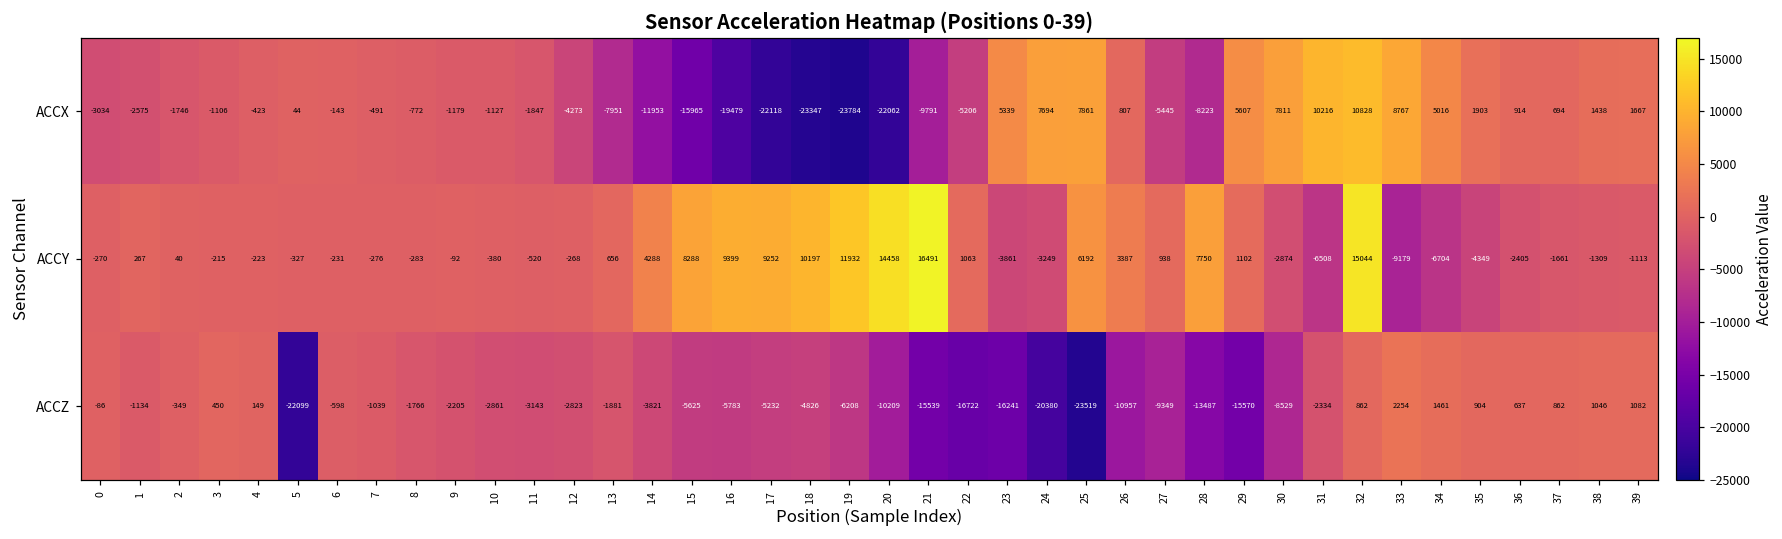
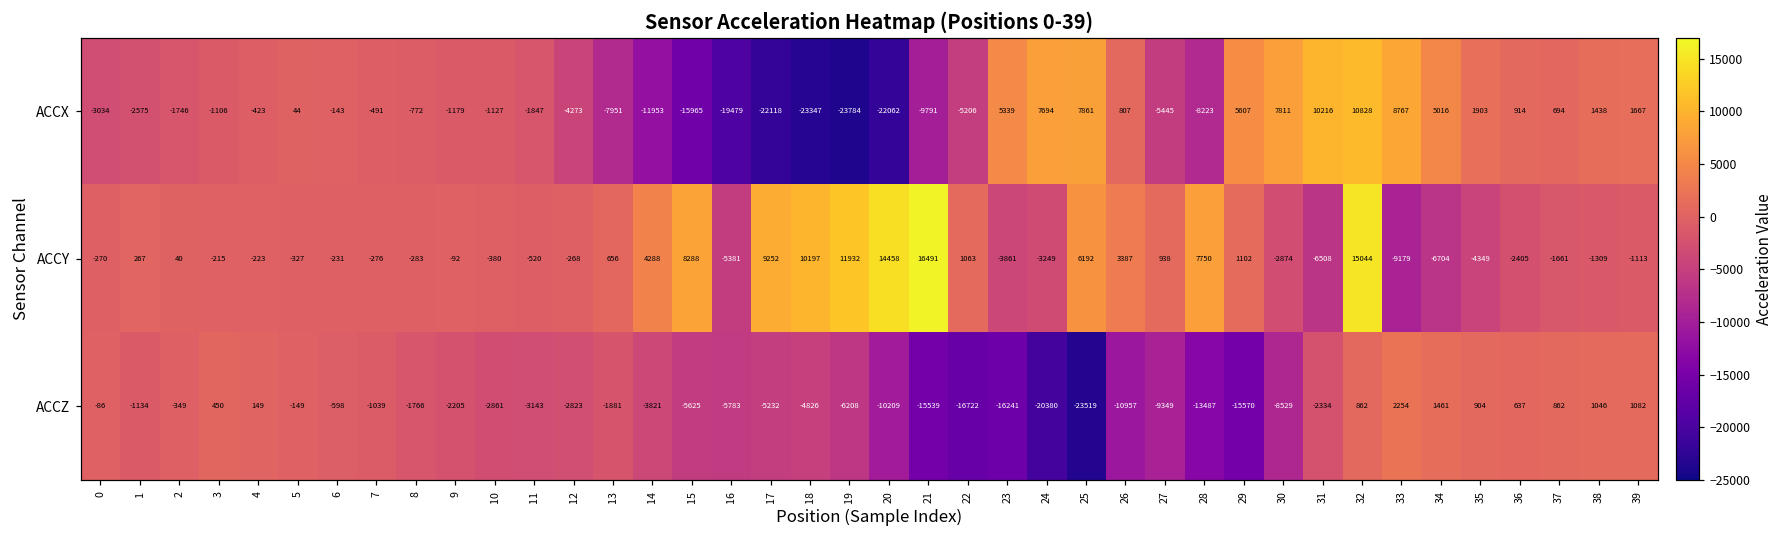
  {
    "ACCX": {
      "0": -3034,
      "1": -2575,
      "2": -1746,
      "3": -1106,
      "4": -423,
      "5": 44,
      "6": -143,
      "7": -491,
      "8": -772,
      "9": -1179,
      "10": -1127,
      "11": -1847,
      "12": -4273,
      "13": -7951,
      "14": -11953,
      "15": -15965,
      "16": -19479,
      "17": -22118,
      "18": -23347,
      "19": -23784,
      "20": -22062,
      "21": -9791,
      "22": -5206,
      "23": 5339,
      "24": 7694,
      "25": 7861,
      "26": 807,
      "27": -5445,
      "28": -8223,
      "29": 5607,
      "30": 7811,
      "31": 10216,
      "32": 10828,
      "33": 8767,
      "34": 5016,
      "35": 1903,
      "36": 914,
      "37": 694,
      "38": 1438,
      "39": 1667
    },
    "ACCY": {
      "0": -270,
      "1": 267,
      "2": 40,
      "3": -215,
      "4": -223,
      "5": -327,
      "6": -231,
      "7": -276,
      "8": -283,
      "9": -92,
      "10": -380,
      "11": -520,
      "12": -268,
      "13": 656,
      "14": 4288,
      "15": 8288,
-     "16": 9399,
+     "16": -5381,
      "17": 9252,
      "18": 10197,
      "19": 11932,
      "20": 14458,
      "21": 16491,
      "22": 1063,
      "23": -3861,
      "24": -3249,
      "25": 6192,
      "26": 3387,
      "27": 938,
      "28": 7750,
      "29": 1102,
      "30": -2874,
      "31": -6508,
      "32": 15044,
      "33": -9179,
      "34": -6704,
      "35": -4349,
      "36": -2405,
      "37": -1661,
      "38": -1309,
      "39": -1113
    },
    "ACCZ": {
      "0": -86,
      "1": -1134,
      "2": -349,
      "3": 450,
      "4": 149,
-     "5": -22099,
+     "5": -149,
      "6": -598,
      "7": -1039,
      "8": -1766,
      "9": -2205,
      "10": -2861,
      "11": -3143,
      "12": -2823,
      "13": -1881,
      "14": -3821,
      "15": -5625,
      "16": -5783,
      "17": -5232,
      "18": -4826,
      "19": -6208,
      "20": -10209,
      "21": -15539,
      "22": -16722,
      "23": -16241,
      "24": -20380,
      "25": -23519,
      "26": -10957,
      "27": -9349,
      "28": -13487,
      "29": -15570,
      "30": -8529,
      "31": -2334,
      "32": 862,
      "33": 2254,
      "34": 1461,
      "35": 904,
      "36": 637,
      "37": 862,
      "38": 1046,
      "39": 1082
    }
  }
